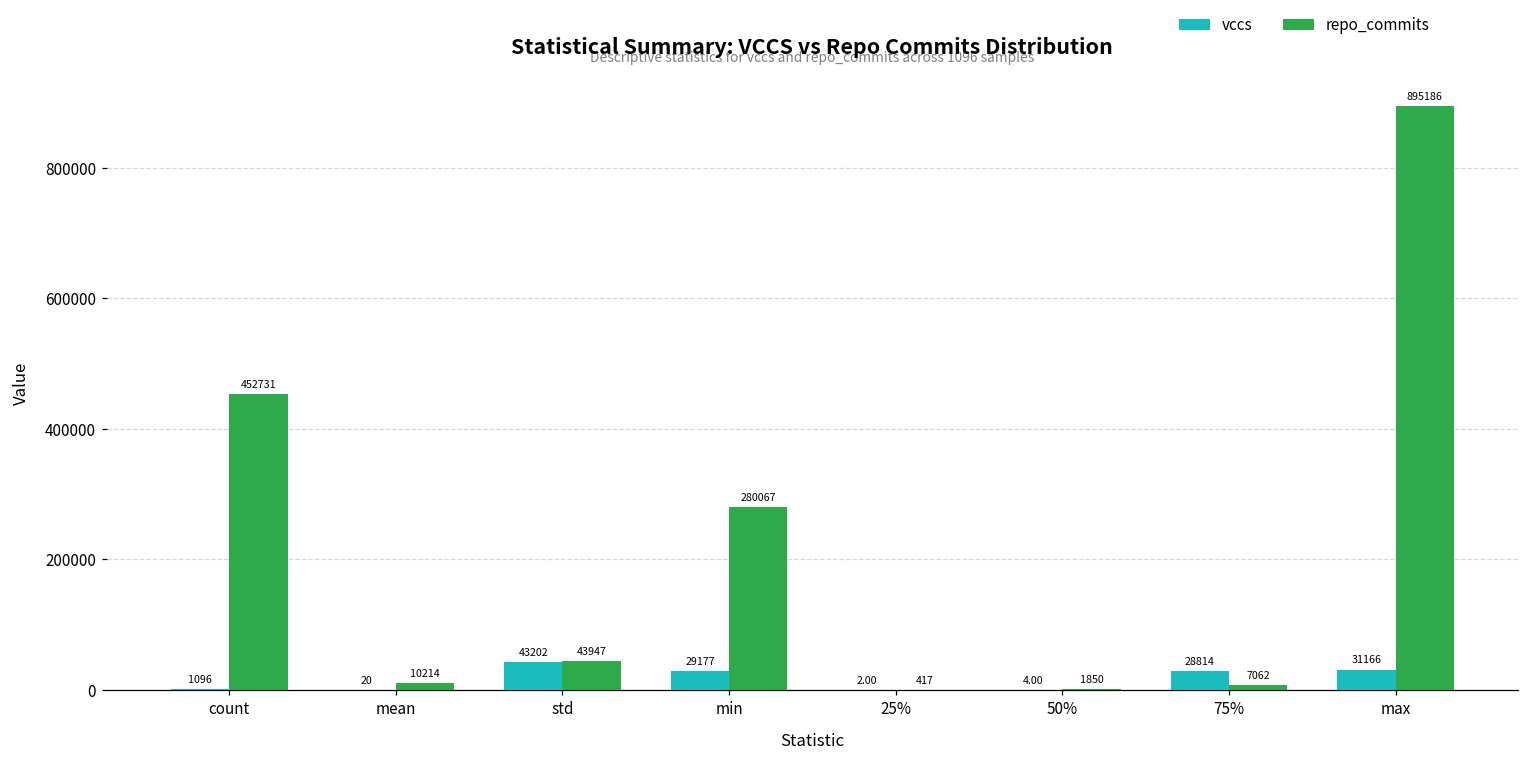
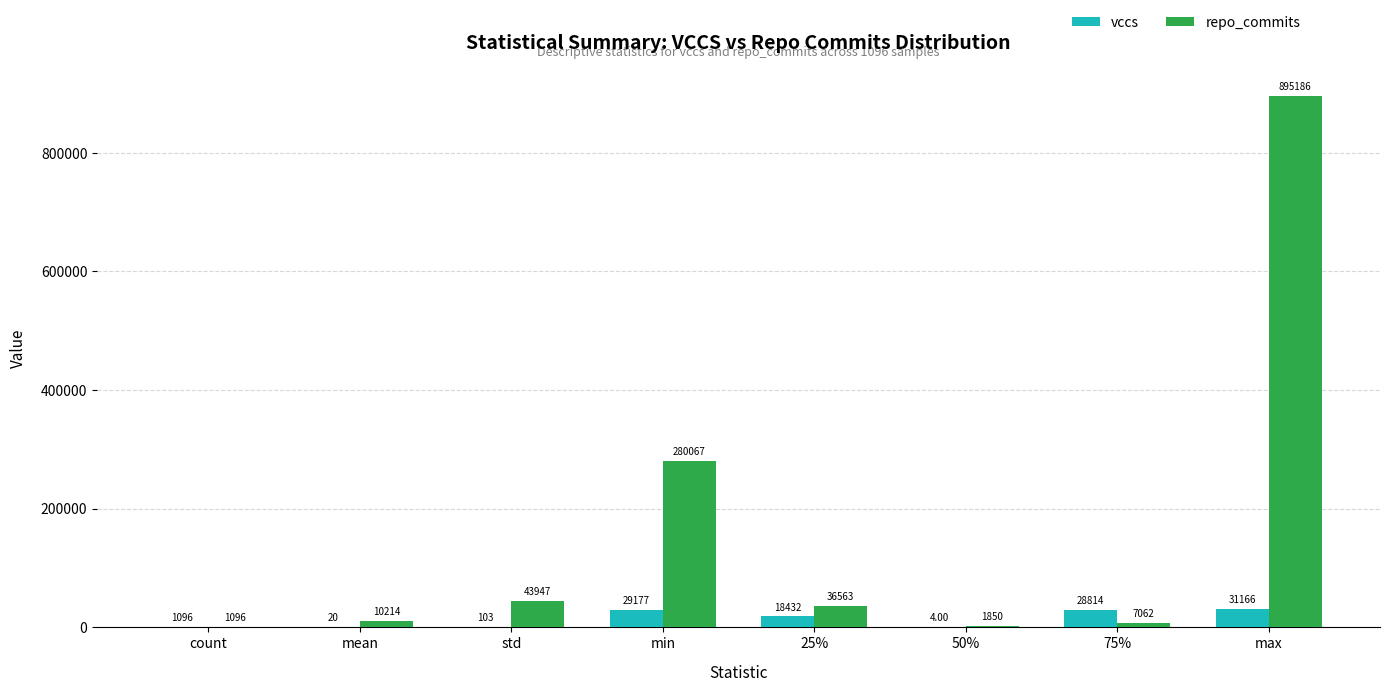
  {
    "vccs": {
      "count": 1096,
      "mean": 20,
-     "std": 43202,
+     "std": 103,
      "min": 29177,
-     "25%": 2.00,
+     "25%": 18432,
      "50%": 4.00,
      "75%": 28814,
      "max": 31166
    },
    "repo_commits": {
-     "count": 452731,
+     "count": 1096,
      "mean": 10214,
      "std": 43947,
      "min": 280067,
-     "25%": 417,
+     "25%": 36563,
      "50%": 1850,
      "75%": 7062,
      "max": 895186
    }
  }
